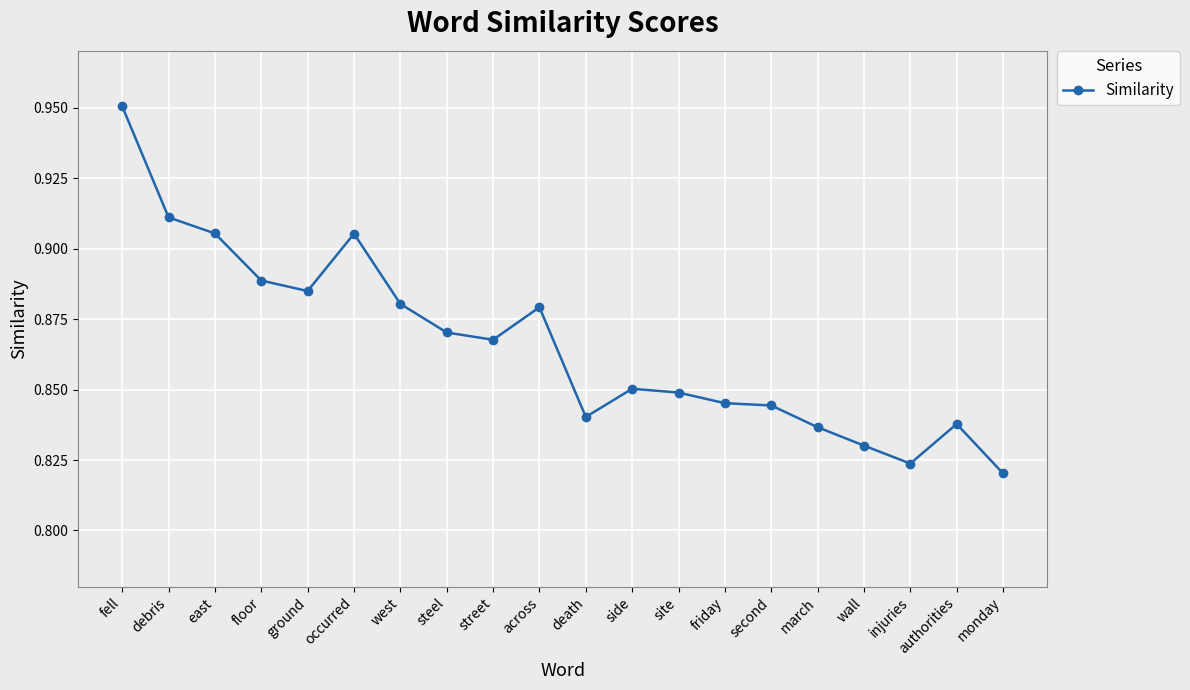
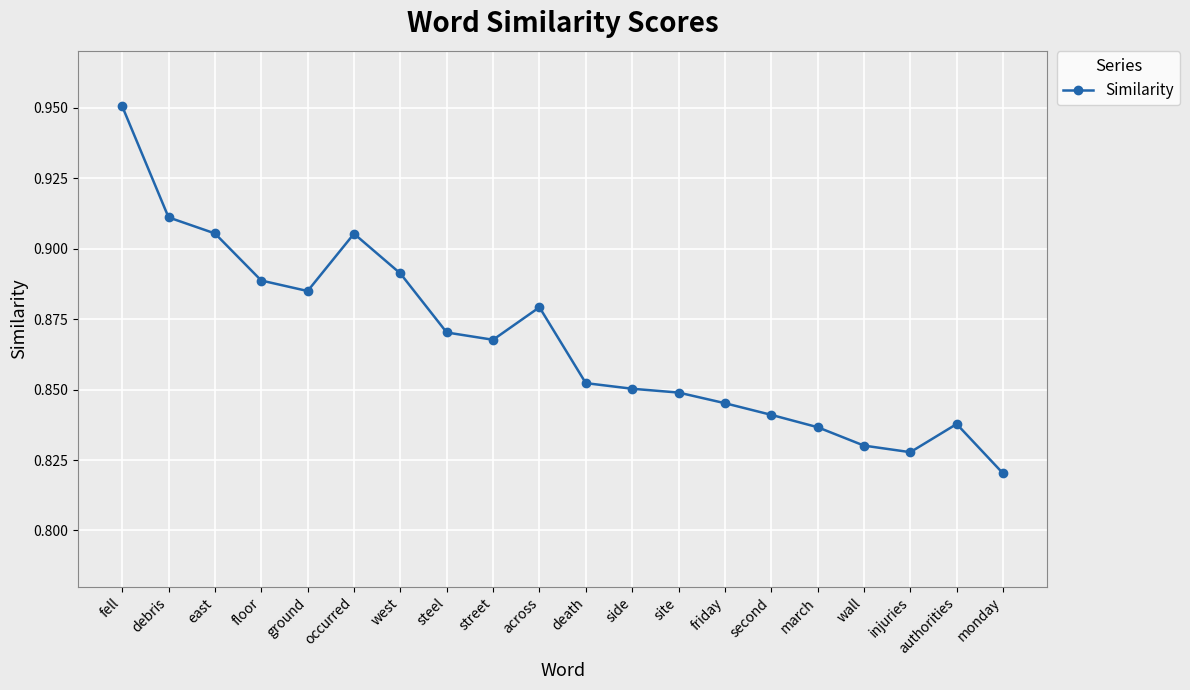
  {
    "fell": 0.951,
    "debris": 0.911,
    "east": 0.905,
    "floor": 0.889,
    "ground": 0.885,
    "occurred": 0.905,
-   "west": 0.880,
+   "west": 0.891,
    "steel": 0.870,
    "street": 0.868,
    "across": 0.879,
-   "death": 0.840,
+   "death": 0.852,
    "side": 0.850,
    "site": 0.849,
    "friday": 0.845,
-   "second": 0.844,
+   "second": 0.841,
    "march": 0.837,
    "wall": 0.830,
-   "injuries": 0.824,
+   "injuries": 0.828,
    "authorities": 0.838,
    "monday": 0.820
  }
